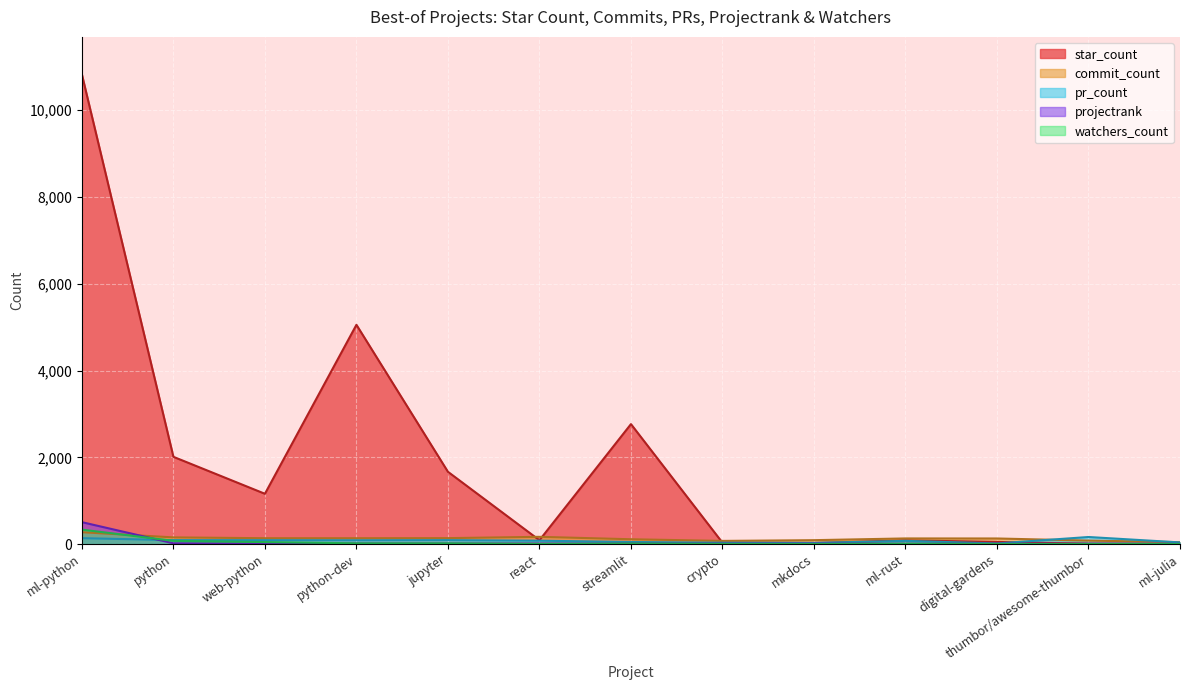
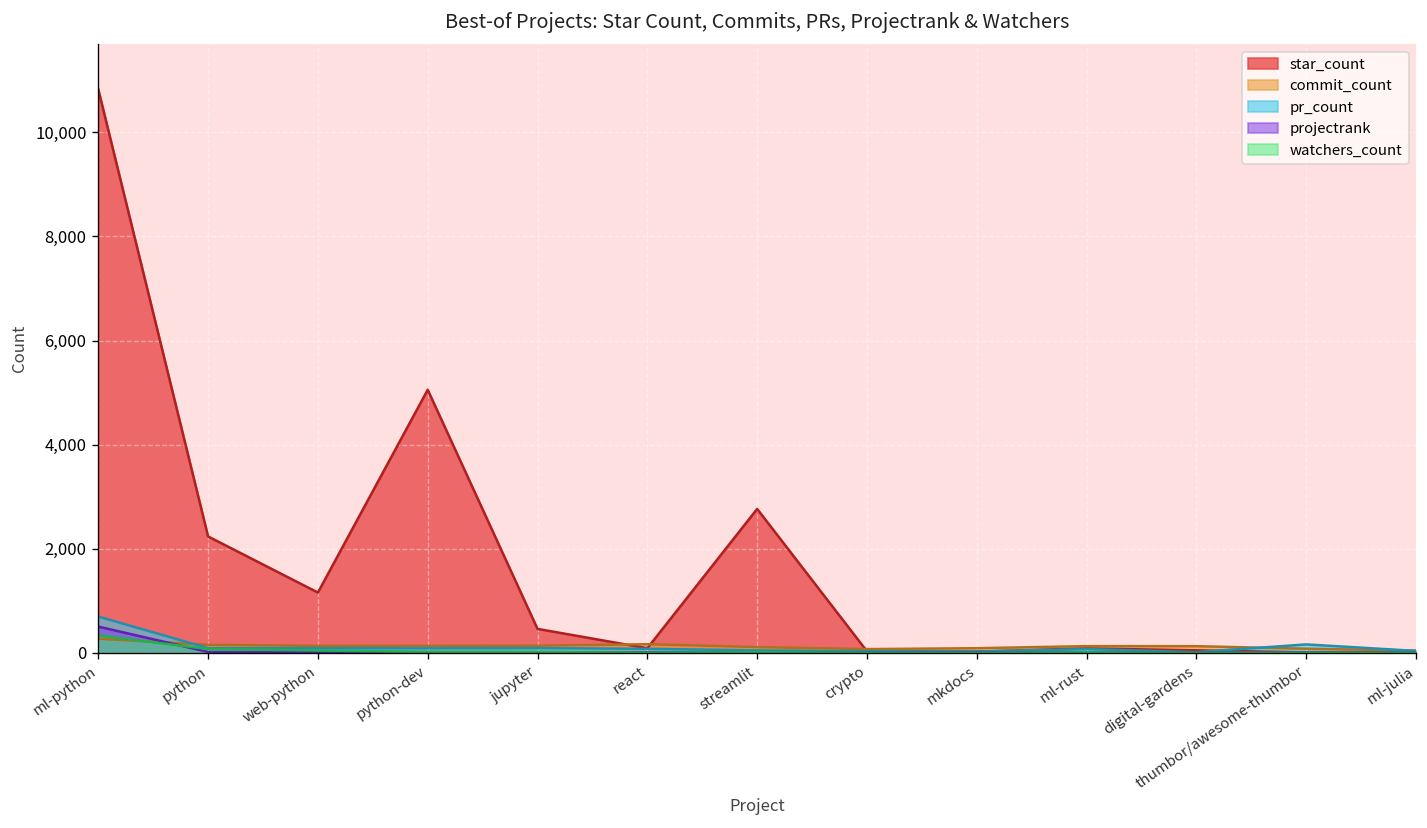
  {
    "star_count": {
      "ml-python": "10,800",
-     "python": "2,000",
+     "python": "2,200",
      "web-python": "1,200",
      "python-dev": "5,100",
-     "jupyter": "1,700",
+     "jupyter": "500",
      "streamlit": "2,800"
    },
    "commit_count": {
      "ml-python": "300",
      "python": "200",
      "react": "200",
      "streamlit": "100",
      "mkdocs": "100",
      "digital-gardens": "100",
      "thumbor/awesome-thumbor": "100"
    },
    "pr_count": {
-     "ml-python": "100",
+     "ml-python": "700",
      "thumbor/awesome-thumbor": "200"
    },
    "projectrank": {
      "ml-python": "500"
    },
    "watchers_count": {
      "ml-python": "300"
    }
  }
